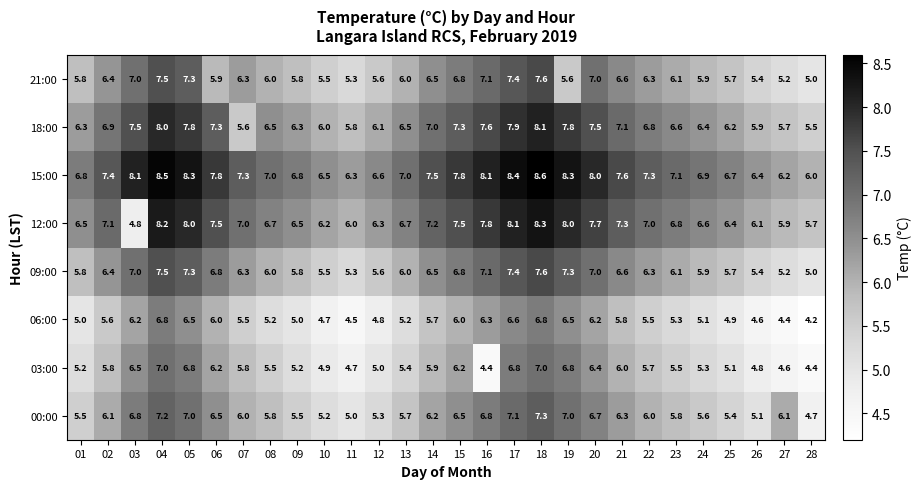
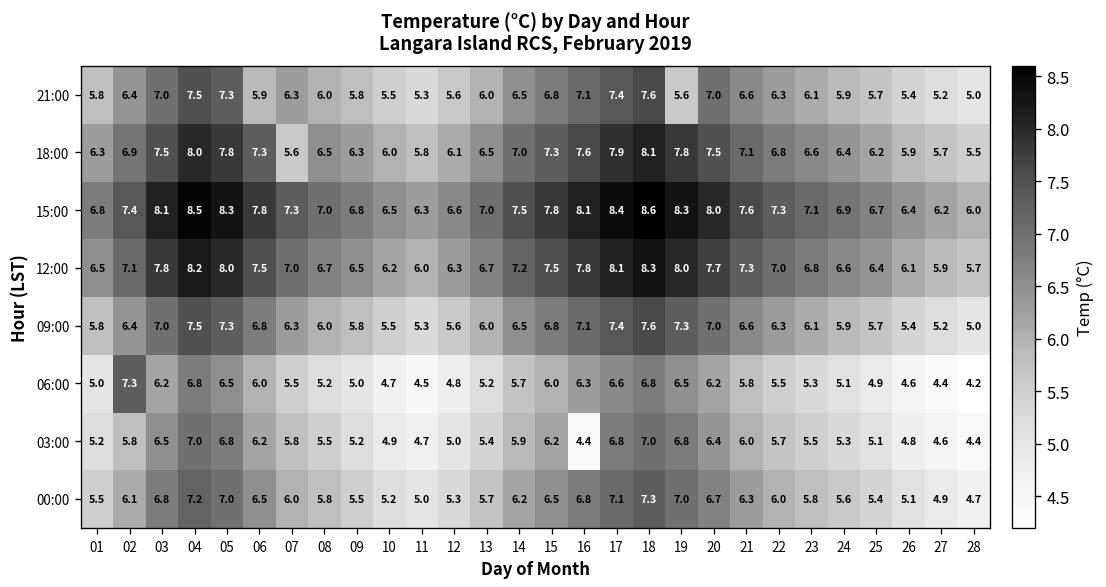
  {
    "12:00": {
      "01": 6.5,
      "02": 7.1,
-     "03": 4.8,
+     "03": 7.8,
      "04": 8.2,
      "05": 8.0,
      "06": 7.5,
      "07": 7.0,
      "08": 6.7,
      "09": 6.5,
      "10": 6.2,
      "11": 6.0,
      "12": 6.3,
      "13": 6.7,
      "14": 7.2,
      "15": 7.5,
      "16": 7.8,
      "17": 8.1,
      "18": 8.3,
      "19": 8.0,
      "20": 7.7,
      "21": 7.3,
      "22": 7.0,
      "23": 6.8,
      "24": 6.6,
      "25": 6.4,
      "26": 6.1,
      "27": 5.9,
      "28": 5.7
    },
    "06:00": {
      "01": 5.0,
-     "02": 5.6,
+     "02": 7.3,
      "03": 6.2,
      "04": 6.8,
      "05": 6.5,
      "06": 6.0,
      "07": 5.5,
      "08": 5.2,
      "09": 5.0,
      "10": 4.7,
      "11": 4.5,
      "12": 4.8,
      "13": 5.2,
      "14": 5.7,
      "15": 6.0,
      "16": 6.3,
      "17": 6.6,
      "18": 6.8,
      "19": 6.5,
      "20": 6.2,
      "21": 5.8,
      "22": 5.5,
      "23": 5.3,
      "24": 5.1,
      "25": 4.9,
      "26": 4.6,
      "27": 4.4,
      "28": 4.2
    },
    "00:00": {
      "01": 5.5,
      "02": 6.1,
      "03": 6.8,
      "04": 7.2,
      "05": 7.0,
      "06": 6.5,
      "07": 6.0,
      "08": 5.8,
      "09": 5.5,
      "10": 5.2,
      "11": 5.0,
      "12": 5.3,
      "13": 5.7,
      "14": 6.2,
      "15": 6.5,
      "16": 6.8,
      "17": 7.1,
      "18": 7.3,
      "19": 7.0,
      "20": 6.7,
      "21": 6.3,
      "22": 6.0,
      "23": 5.8,
      "24": 5.6,
      "25": 5.4,
      "26": 5.1,
-     "27": 6.1,
+     "27": 4.9,
      "28": 4.7
    }
  }
